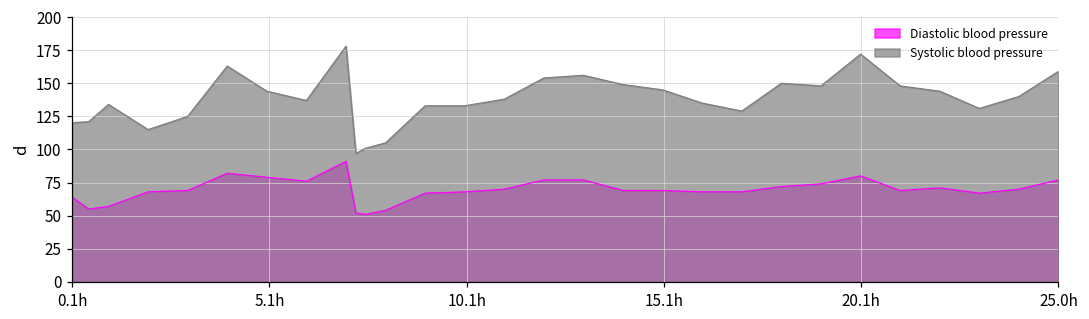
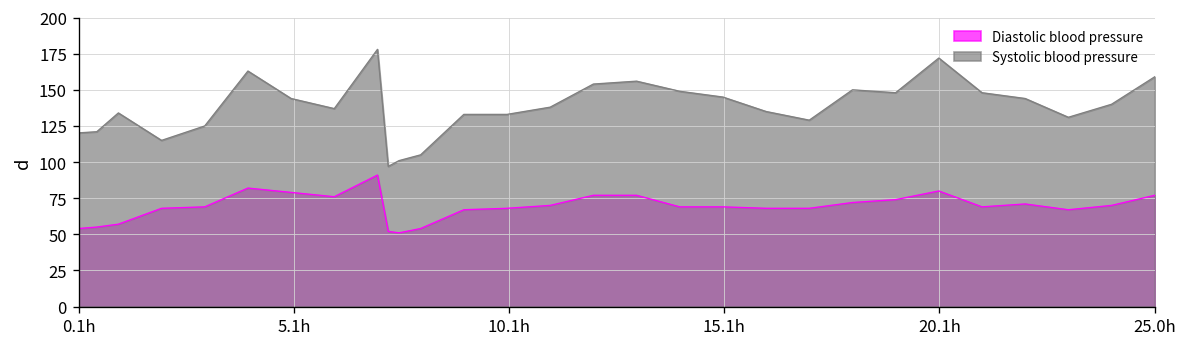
  {
    "Diastolic blood pressure": {
-     "0.1h": 64,
+     "0.1h": 54,
      "25.0h": 77
    },
    "Systolic blood pressure": {
      "0.1h": 120,
      "25.0h": 159
    }
  }
